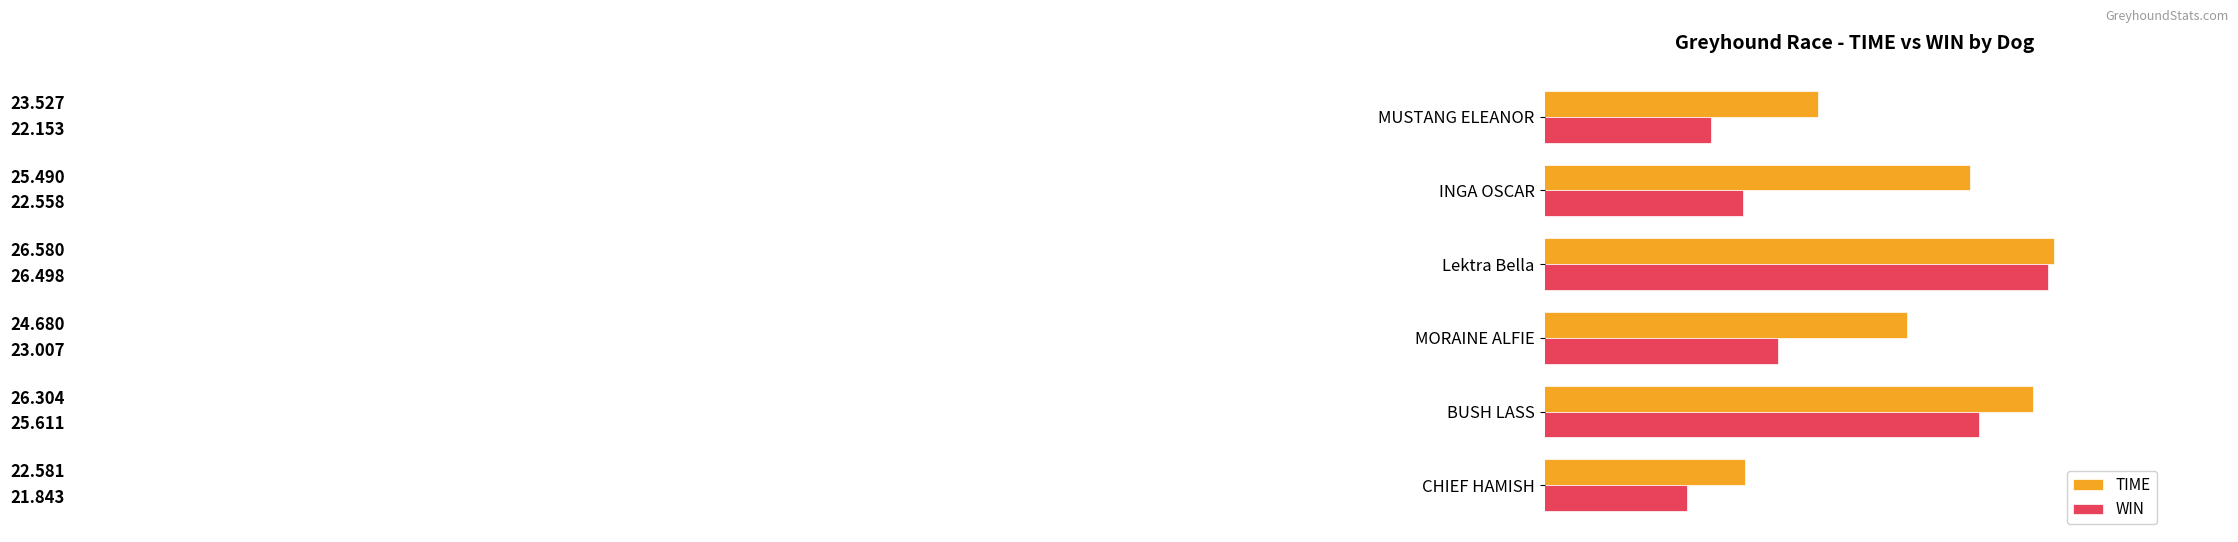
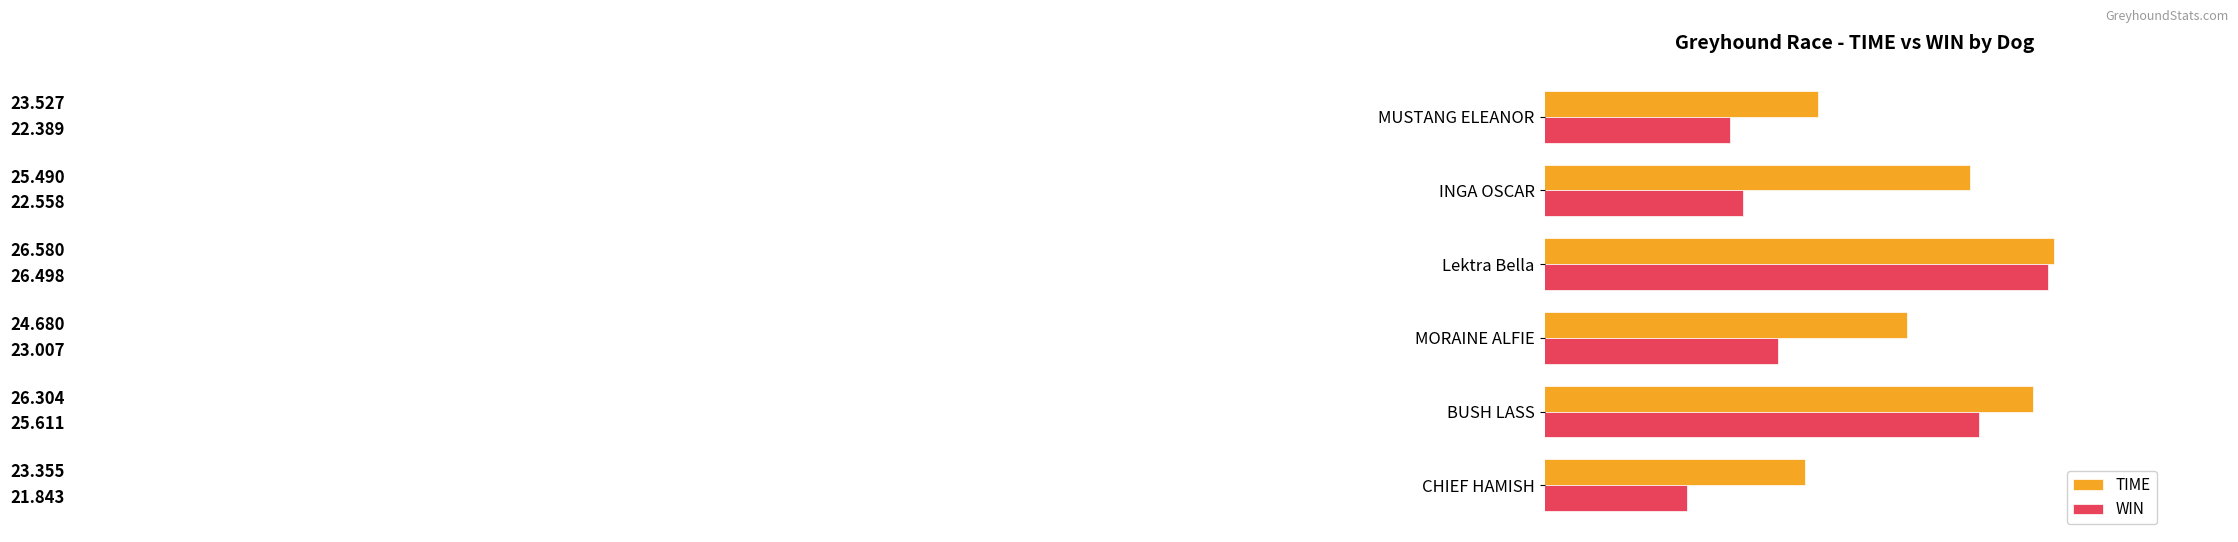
  {
    "TIME": {
      "MUSTANG ELEANOR": 23.527,
      "INGA OSCAR": 25.490,
      "Lektra Bella": 26.580,
      "MORAINE ALFIE": 24.680,
      "BUSH LASS": 26.304,
-     "CHIEF HAMISH": 22.581
+     "CHIEF HAMISH": 23.355
    },
    "WIN": {
-     "MUSTANG ELEANOR": 22.153,
+     "MUSTANG ELEANOR": 22.389,
      "INGA OSCAR": 22.558,
      "Lektra Bella": 26.498,
      "MORAINE ALFIE": 23.007,
      "BUSH LASS": 25.611,
      "CHIEF HAMISH": 21.843
    }
  }
